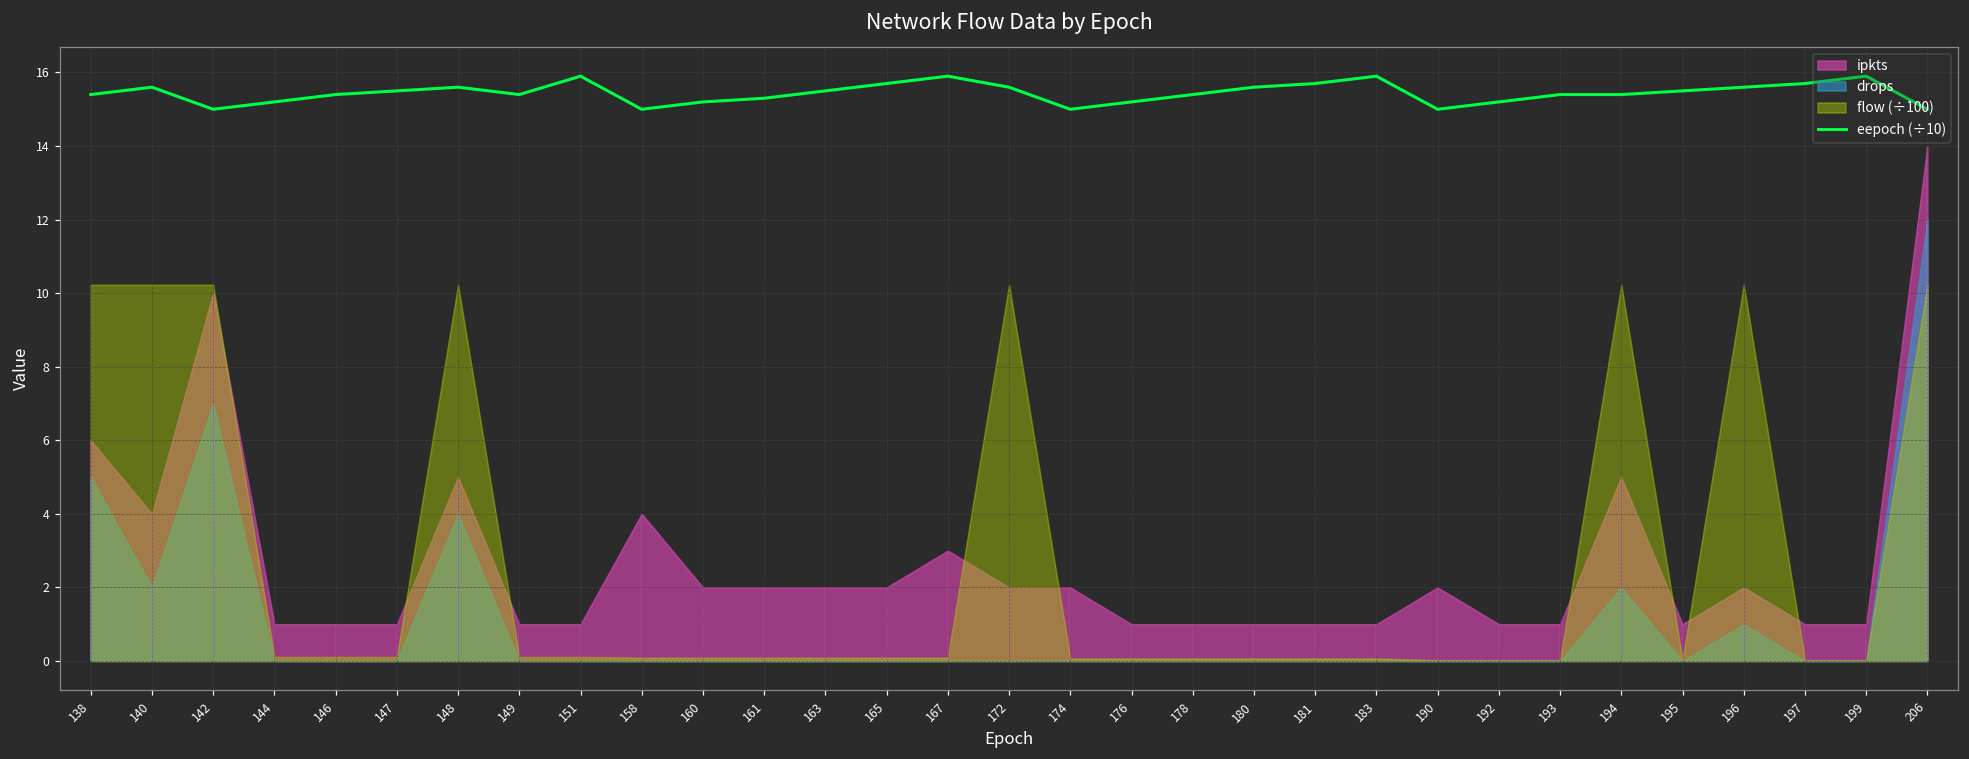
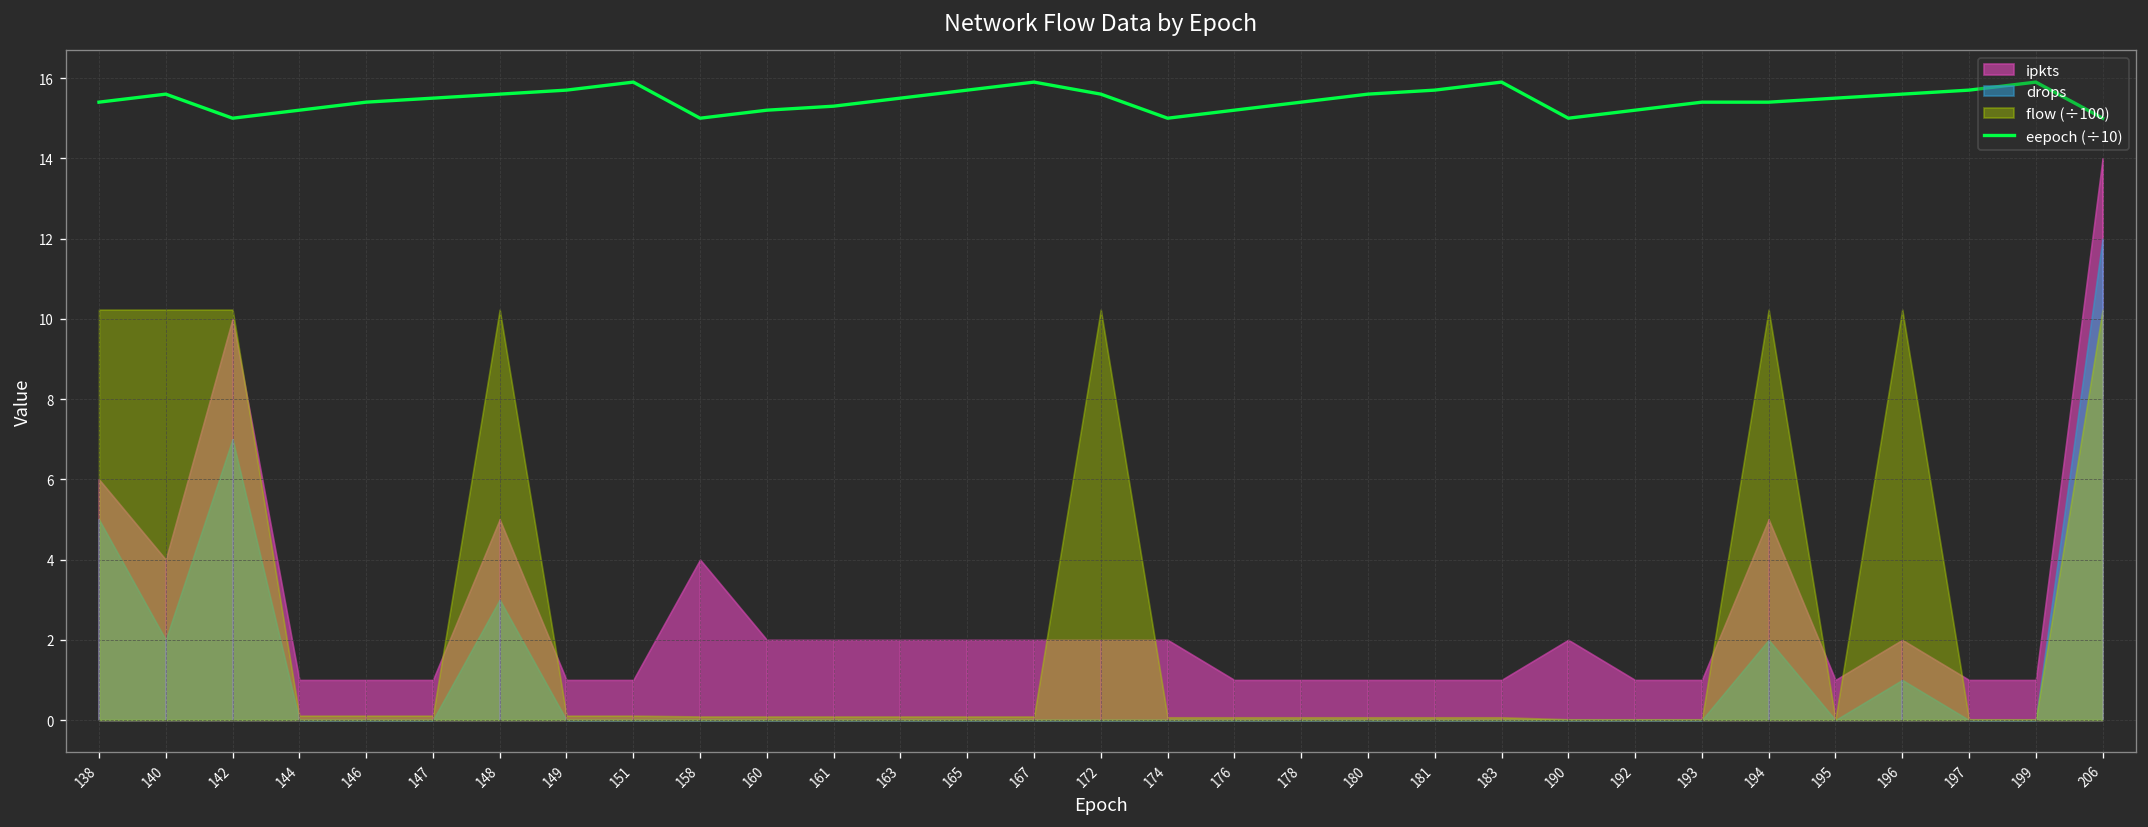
  {
    "eepoch (÷10)": {
      "138": 15.4,
      "140": 15.6,
      "142": 15.0,
      "144": 15.2,
      "146": 15.4,
      "147": 15.5,
      "148": 15.6,
-     "149": 15.4,
+     "149": 15.7,
      "151": 15.9,
      "158": 15.0,
      "160": 15.2,
      "161": 15.3,
      "163": 15.5,
      "165": 15.7,
      "167": 15.9,
      "172": 15.6,
      "174": 15.0,
      "176": 15.2,
      "178": 15.4,
      "180": 15.6,
      "181": 15.7,
      "183": 15.9,
      "190": 15.0,
      "192": 15.2,
      "193": 15.4,
      "194": 15.4,
      "195": 15.5,
      "196": 15.6,
      "197": 15.7
    },
    "ipkts": {
      "138": 6,
      "140": 4,
      "142": 10,
      "144": 1,
      "146": 1,
      "147": 1,
      "148": 5,
      "149": 1,
      "151": 1,
      "158": 4,
      "160": 2,
      "161": 2,
      "163": 2,
      "165": 2,
-     "167": 3,
+     "167": 2,
      "172": 2,
      "174": 2,
      "176": 1,
      "178": 1,
      "180": 1,
      "181": 1,
      "183": 1,
      "190": 2,
      "192": 1,
      "193": 1,
      "194": 5,
      "195": 1,
      "196": 2,
      "197": 1,
      "199": 1,
      "206": 14
    },
    "drops": {
      "138": 5,
      "140": 2,
      "142": 7,
      "144": 0,
      "146": 0,
      "147": 0,
-     "148": 4,
+     "148": 3,
      "149": 0,
      "151": 0,
      "158": 0,
      "160": 0,
      "161": 0,
      "163": 0,
      "165": 0,
      "167": 0,
      "172": 0,
      "194": 2,
      "196": 1,
      "206": 12
    },
    "flow (÷100)": {
      "138": 10.2,
      "140": 10.2,
      "142": 10.2,
      "144": 0.1,
      "146": 0.1,
      "147": 0.1,
      "148": 10.2,
      "149": 0.1,
      "151": 0.1,
      "158": 0.1,
      "160": 0.1,
      "161": 0.1,
      "163": 0.1,
      "165": 0.1,
      "167": 0.1,
      "172": 10.2,
      "194": 10.2,
      "196": 10.2,
      "206": 10.2
    }
  }
